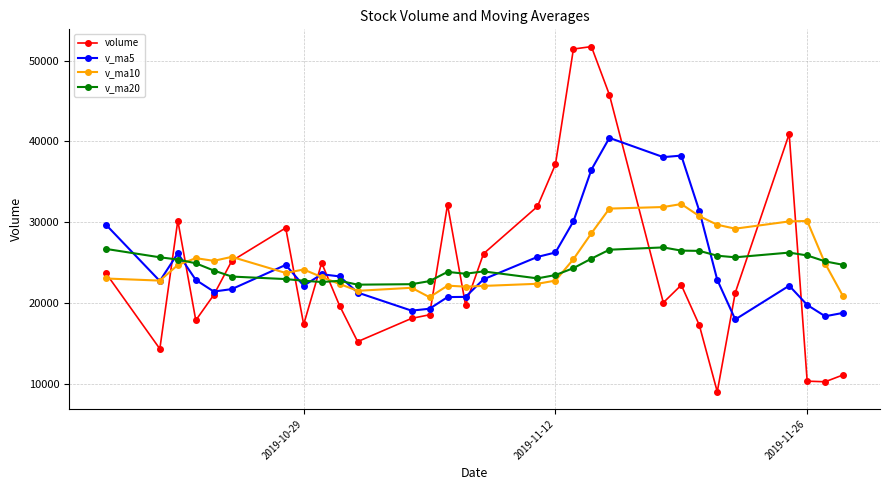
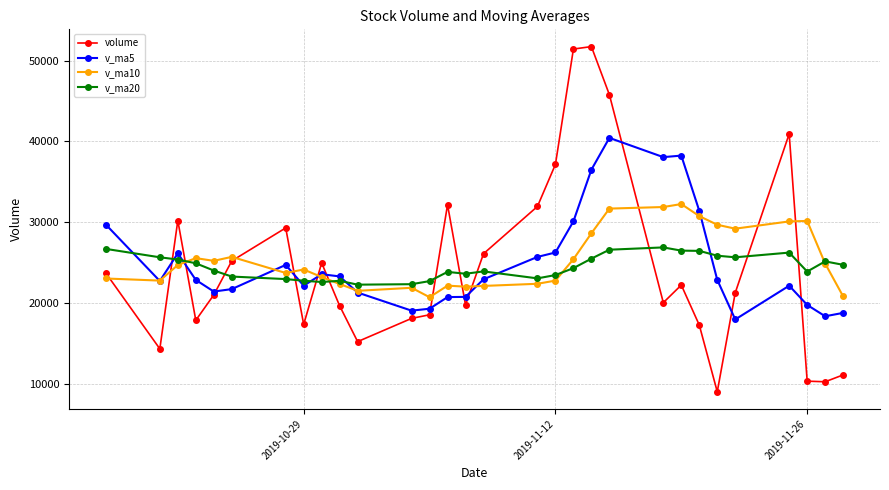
  {
    "volume": {
      "2019-10-29": 17000,
      "2019-11-12": 37000,
      "2019-11-26": 10000
    },
    "v_ma5": {
      "2019-10-29": 22000,
      "2019-11-12": 26000,
      "2019-11-26": 20000
    },
    "v_ma10": {
      "2019-10-29": 24000,
      "2019-11-12": 23000,
      "2019-11-26": 30000
    },
    "v_ma20": {
      "2019-10-29": 23000,
      "2019-11-12": 23000,
-     "2019-11-26": 26000
+     "2019-11-26": 24000
    }
  }
